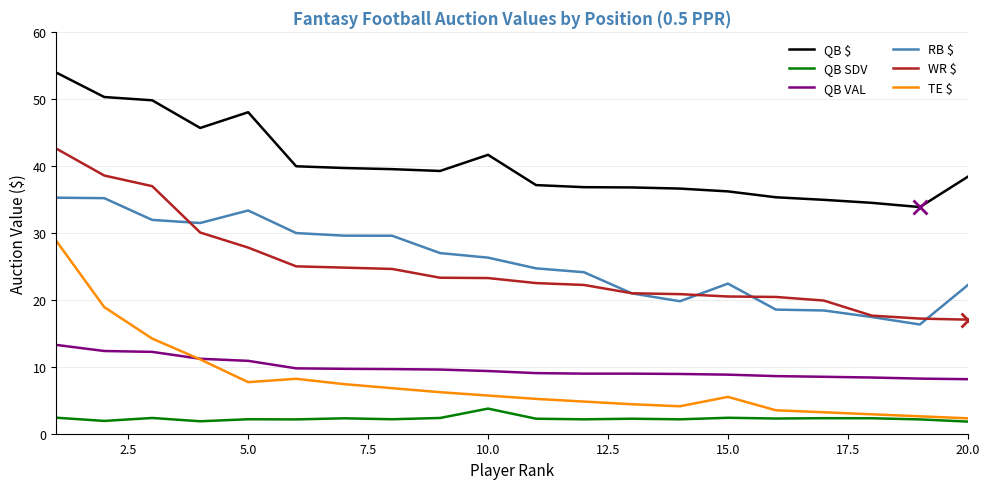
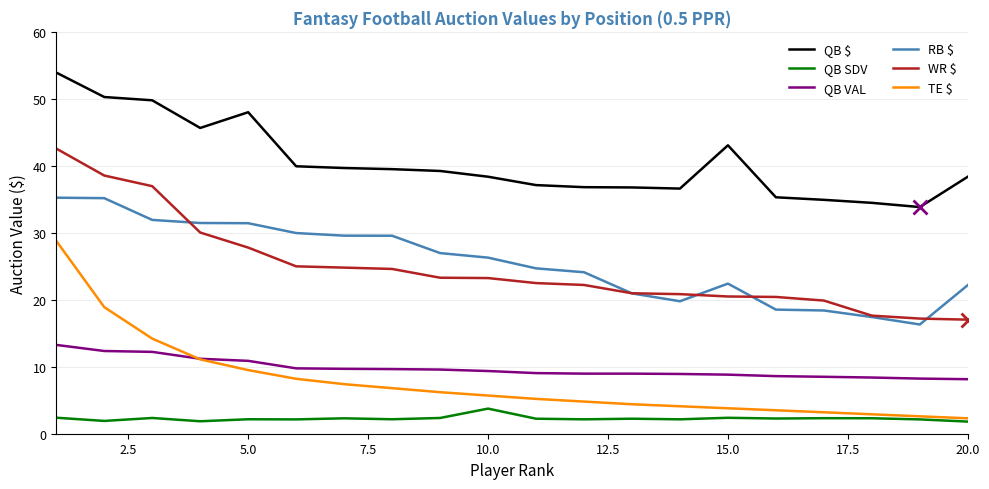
  {
    "QB $": {
      "5.0": 48,
-     "10.0": 42,
-     "15.0": 36,
+     "10.0": 38,
+     "15.0": 43,
      "20.0": 38
    },
    "QB SDV": {
      "5.0": 2,
      "10.0": 4,
      "15.0": 2,
      "20.0": 2
    },
    "RB $": {
-     "5.0": 33,
+     "5.0": 31,
      "10.0": 26,
      "15.0": 22,
      "20.0": 22
    },
    "TE $": {
-     "5.0": 8,
+     "5.0": 10,
      "10.0": 6,
-     "15.0": 6,
+     "15.0": 4,
      "20.0": 2
    }
  }
